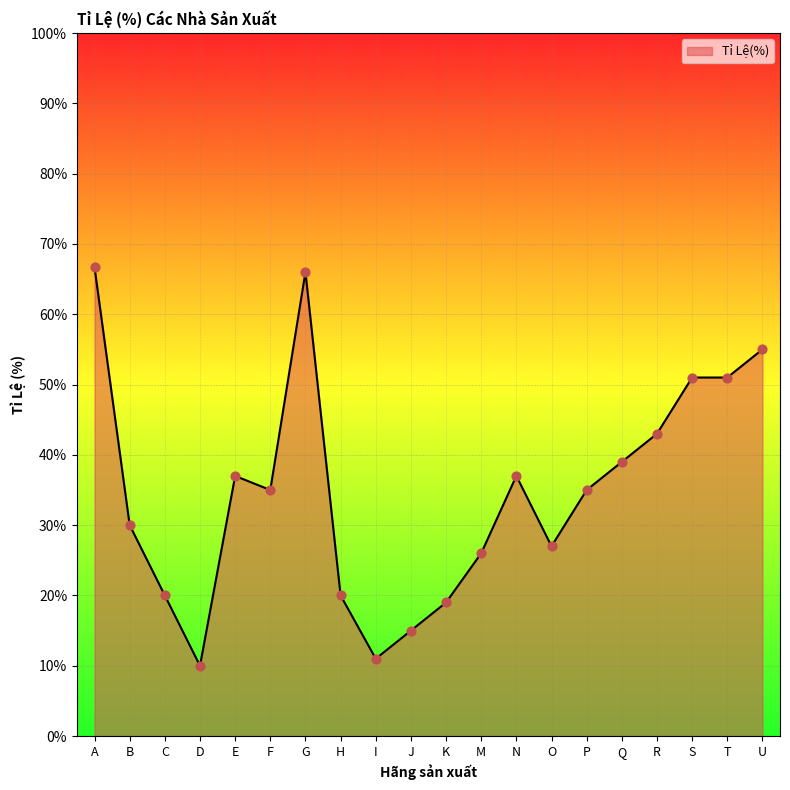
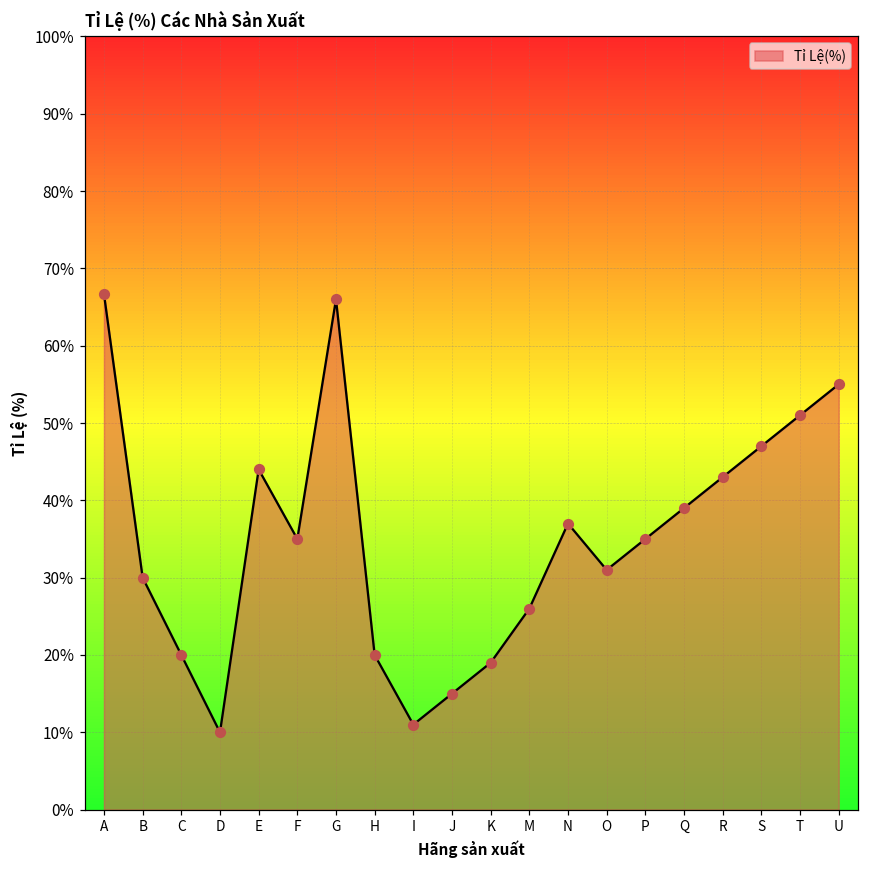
  {
    "A": "67%",
    "B": "30%",
    "C": "20%",
    "D": "10%",
-   "E": "37%",
+   "E": "44%",
    "F": "35%",
    "G": "66%",
    "H": "20%",
    "I": "11%",
    "J": "15%",
    "K": "19%",
    "M": "26%",
    "N": "37%",
-   "O": "27%",
+   "O": "31%",
    "P": "35%",
    "Q": "39%",
    "R": "43%",
-   "S": "51%",
+   "S": "47%",
    "T": "51%",
    "U": "55%"
  }
